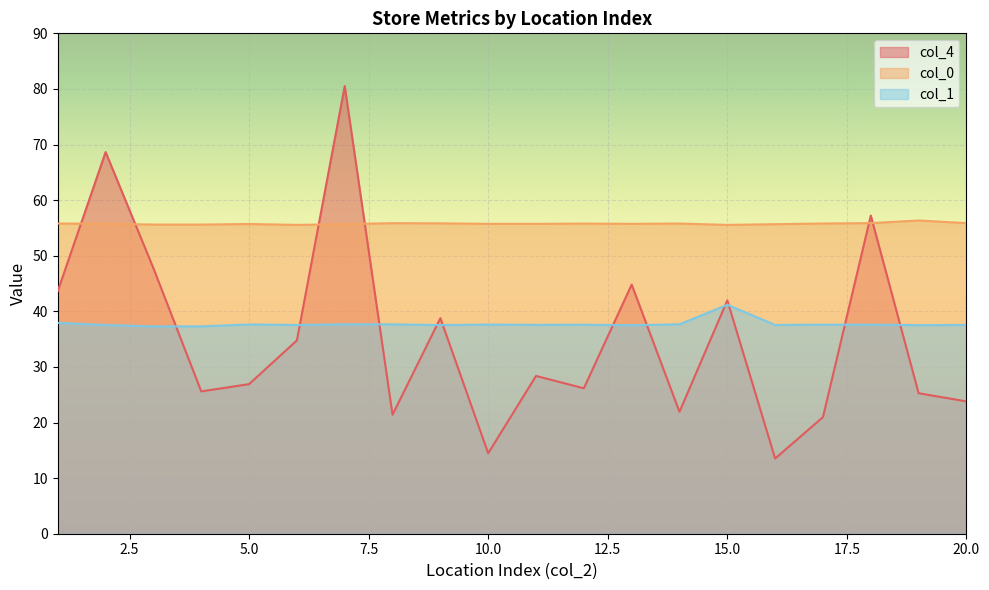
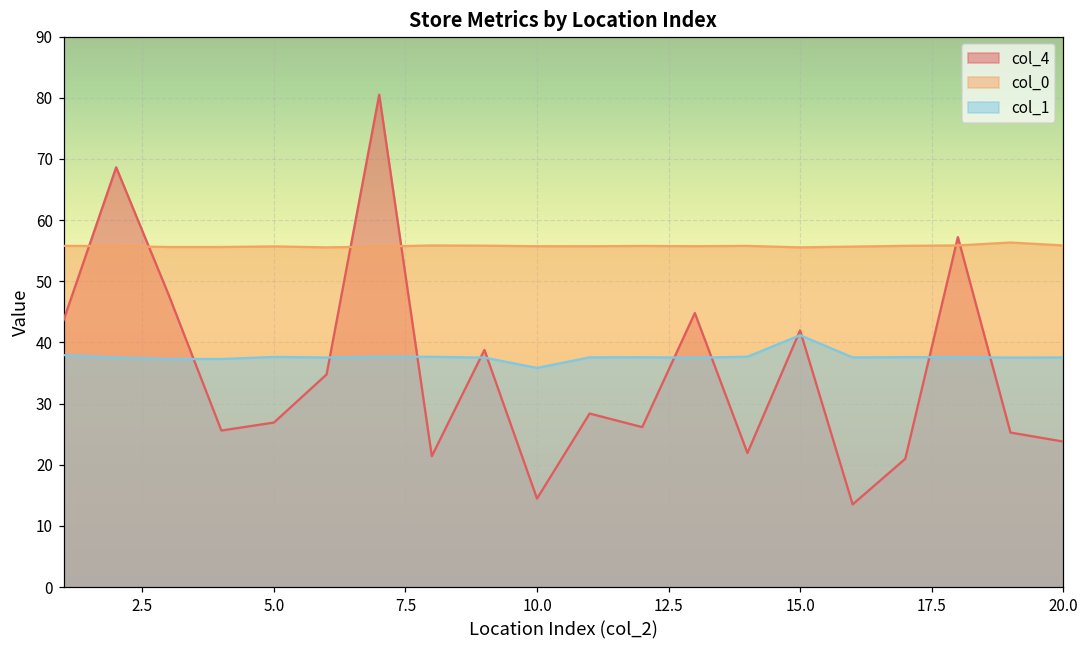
  {
    "col_1": {
      "5.0": 38,
-     "10.0": 38,
+     "10.0": 36,
      "15.0": 41,
      "20.0": 38
    }
  }
